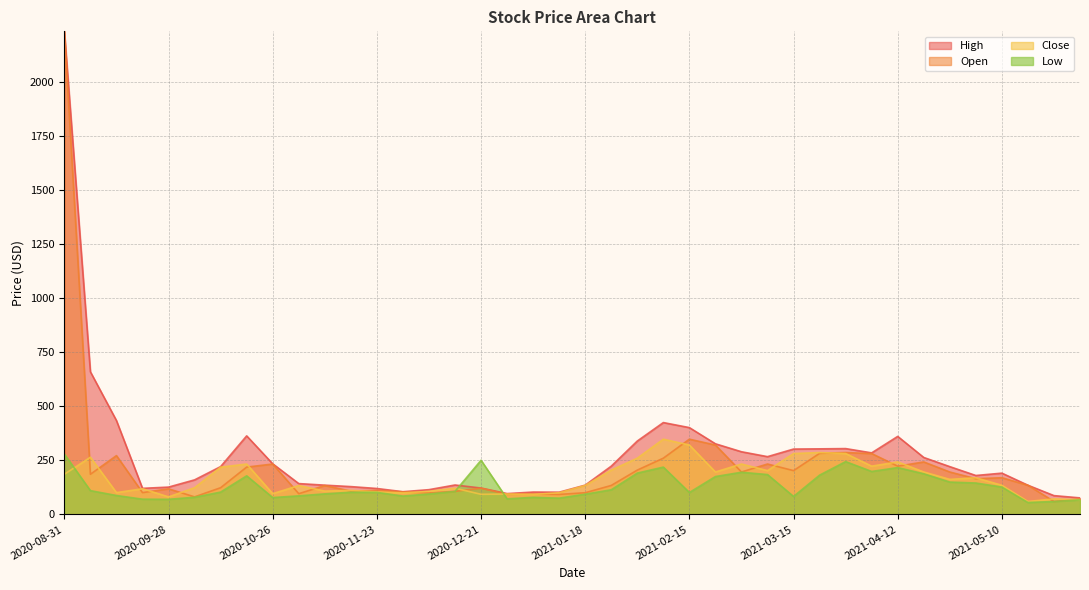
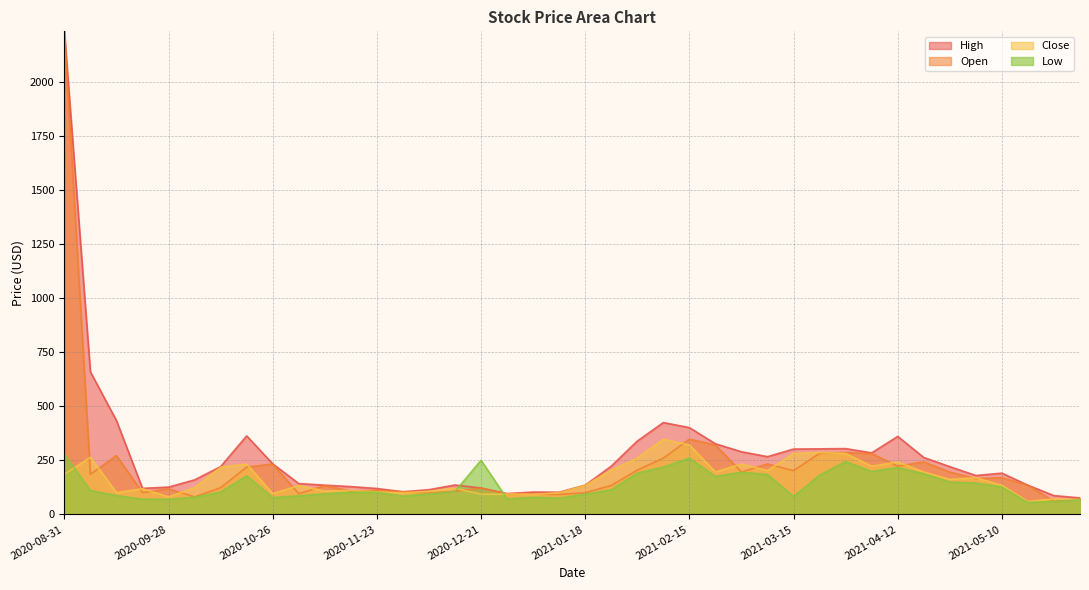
  {
    "Low": {
      "2020-08-31": 280,
      "2020-10-26": 80,
      "2020-12-21": 250,
-     "2021-02-15": 100,
+     "2021-02-15": 260,
      "2021-03-15": 80
    }
  }
